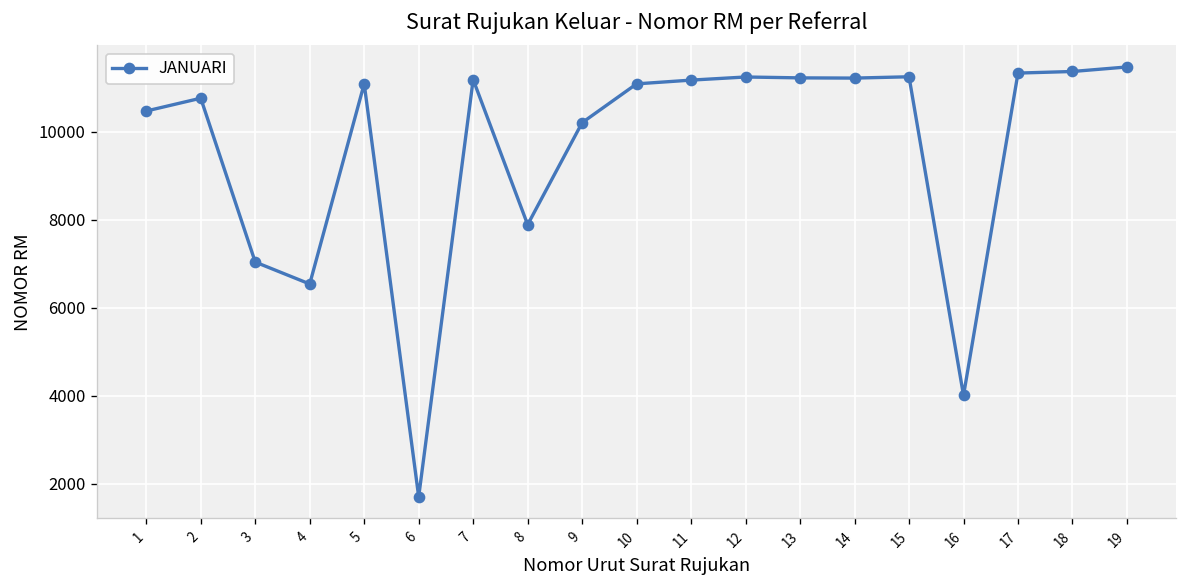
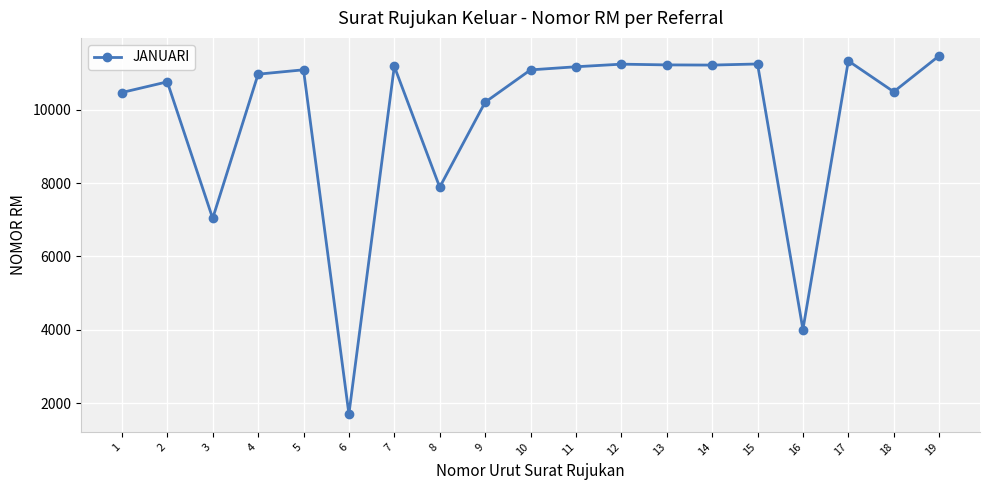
  {
    "1": 10500,
    "2": 10800,
    "3": 7000,
-   "4": 6500,
+   "4": 11000,
    "5": 11100,
    "6": 1700,
    "7": 11200,
    "8": 7900,
    "9": 10200,
    "10": 11100,
    "11": 11200,
    "12": 11200,
    "13": 11200,
    "14": 11200,
    "15": 11200,
    "16": 4000,
    "17": 11300,
-   "18": 11400,
+   "18": 10500,
    "19": 11500
  }
